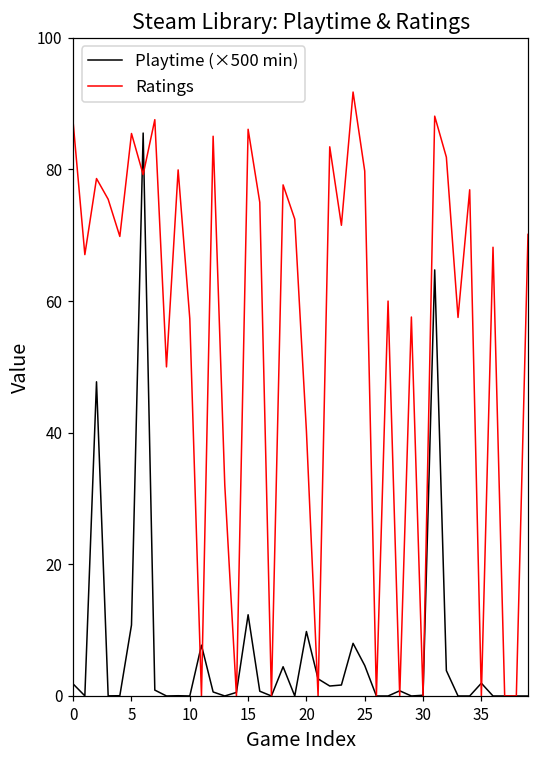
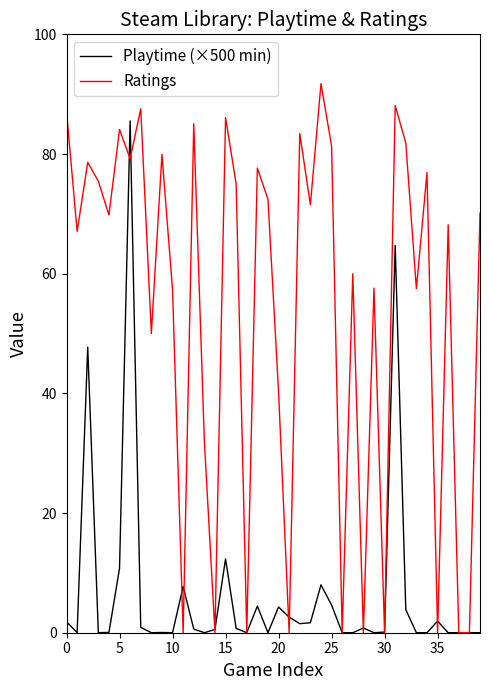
  {
    "Playtime (×500 min)": {
      "0": 2,
      "5": 11,
      "10": 0,
      "15": 12,
-     "20": 10,
+     "20": 4,
      "25": 5,
      "35": 2
    },
    "Ratings": {
      "0": 87,
-     "5": 85,
+     "5": 84,
      "10": 57,
      "15": 86,
      "20": 40,
-     "25": 80,
+     "25": 81,
      "35": 0
    }
  }
